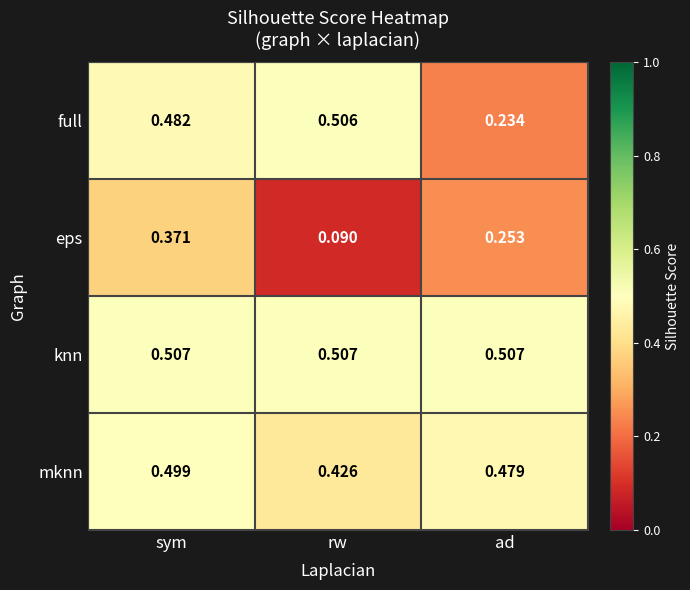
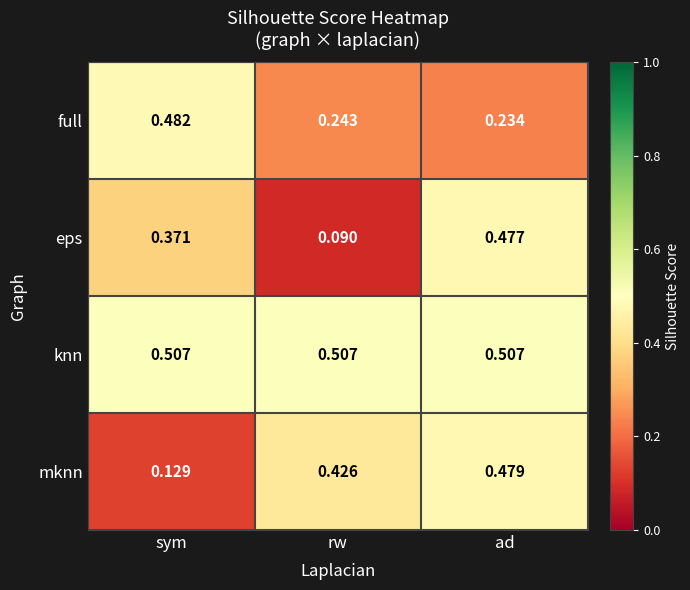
  {
    "full": {
      "sym": 0.482,
-     "rw": 0.506,
+     "rw": 0.243,
      "ad": 0.234
    },
    "eps": {
      "sym": 0.371,
      "rw": 0.090,
-     "ad": 0.253
+     "ad": 0.477
    },
    "knn": {
      "sym": 0.507,
      "rw": 0.507,
      "ad": 0.507
    },
    "mknn": {
-     "sym": 0.499,
+     "sym": 0.129,
      "rw": 0.426,
      "ad": 0.479
    }
  }
